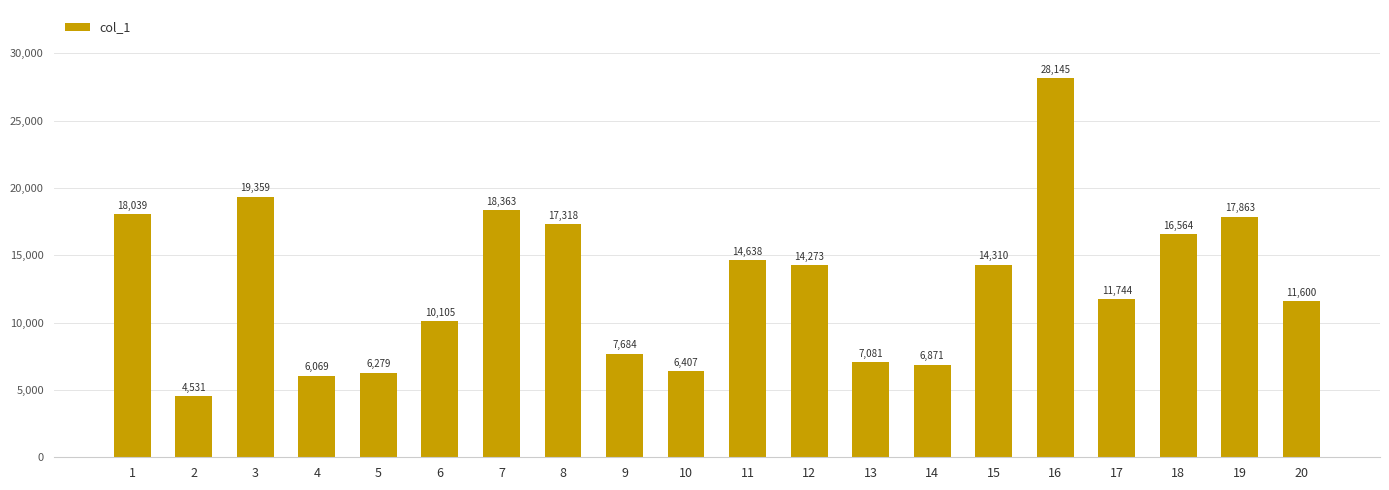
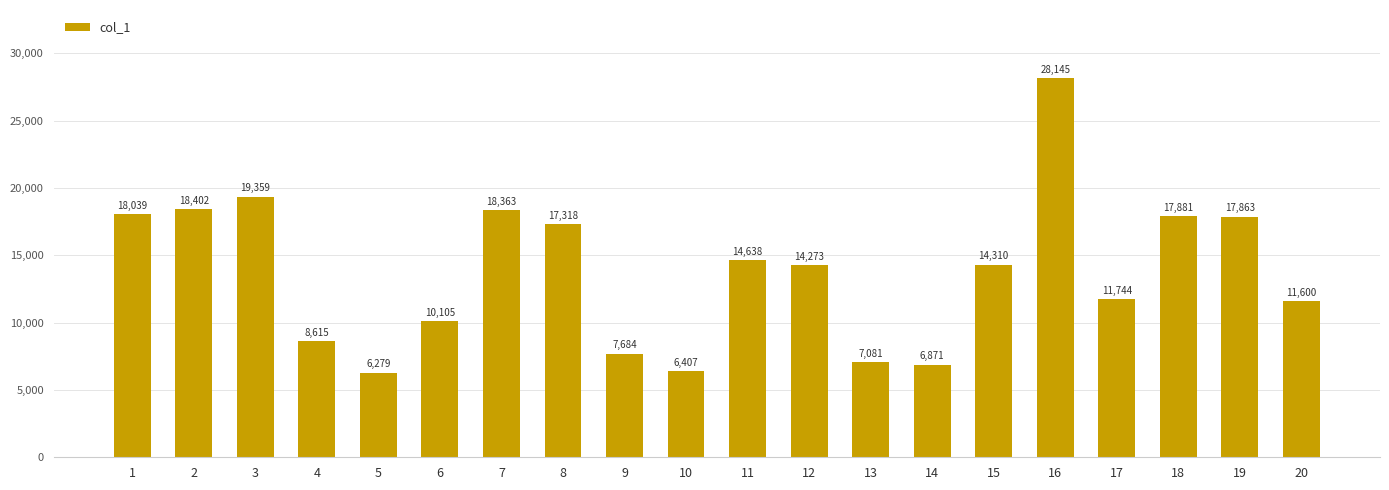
  {
    "1": "18,039",
-   "2": "4,531",
+   "2": "18,402",
    "3": "19,359",
-   "4": "6,069",
+   "4": "8,615",
    "5": "6,279",
    "6": "10,105",
    "7": "18,363",
    "8": "17,318",
    "9": "7,684",
    "10": "6,407",
    "11": "14,638",
    "12": "14,273",
    "13": "7,081",
    "14": "6,871",
    "15": "14,310",
    "16": "28,145",
    "17": "11,744",
-   "18": "16,564",
+   "18": "17,881",
    "19": "17,863",
    "20": "11,600"
  }
